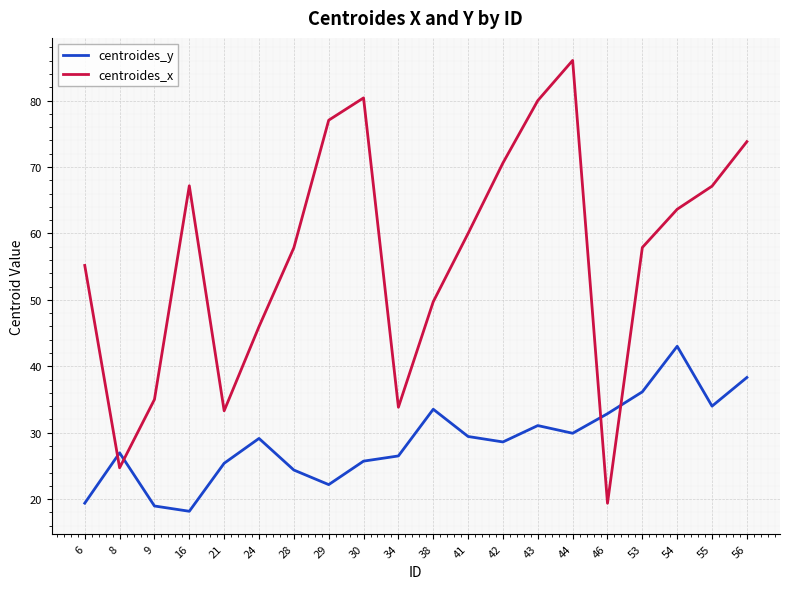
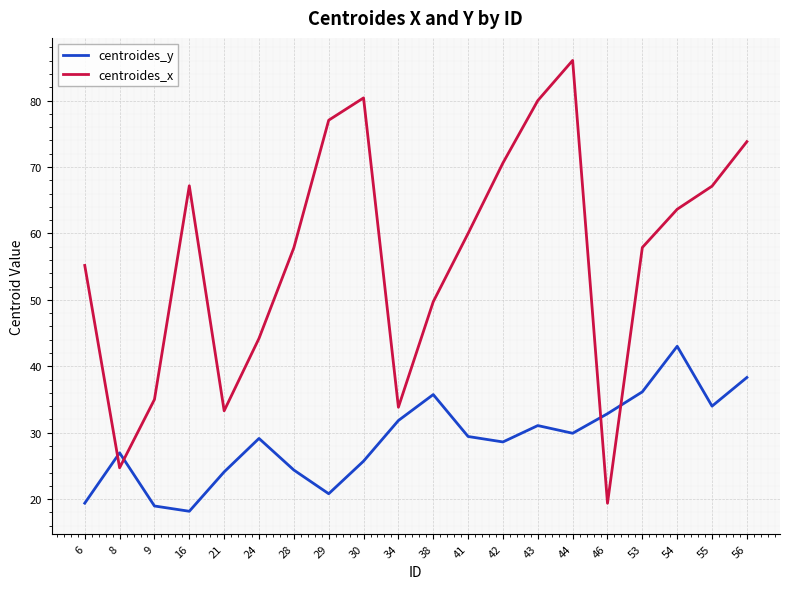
  {
    "centroides_y": {
      "6": 19,
      "8": 27,
      "9": 19,
      "16": 18,
-     "21": 25,
+     "21": 24,
      "24": 29,
      "28": 24,
-     "29": 22,
+     "29": 21,
      "30": 26,
-     "34": 27,
-     "38": 34,
+     "34": 32,
+     "38": 36,
      "41": 29,
      "42": 29,
      "43": 31,
      "44": 30,
      "46": 33,
      "53": 36,
      "54": 43,
      "55": 34,
      "56": 38
    },
    "centroides_x": {
      "6": 55,
      "8": 25,
      "9": 35,
      "16": 67,
      "21": 33,
-     "24": 46,
+     "24": 44,
      "28": 58,
      "29": 77,
      "30": 80,
      "34": 34,
      "38": 50,
      "41": 60,
      "42": 71,
      "43": 80,
      "44": 86,
      "46": 19,
      "53": 58,
      "54": 64,
      "55": 67,
      "56": 74
    }
  }
